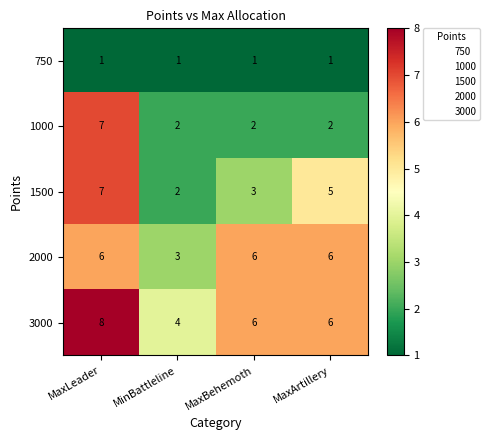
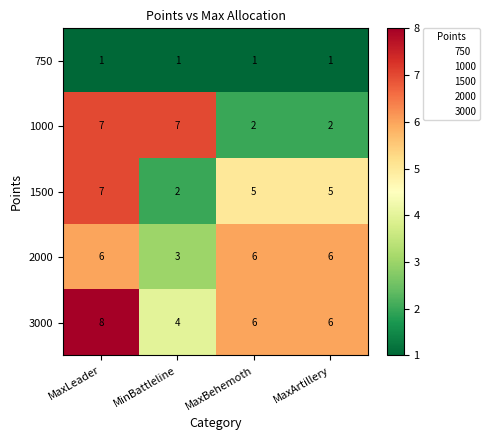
  {
    "750": {
      "MaxLeader": 1,
      "MinBattleline": 1,
      "MaxBehemoth": 1,
      "MaxArtillery": 1
    },
    "1000": {
      "MaxLeader": 7,
-     "MinBattleline": 2,
+     "MinBattleline": 7,
      "MaxBehemoth": 2,
      "MaxArtillery": 2
    },
    "1500": {
      "MaxLeader": 7,
      "MinBattleline": 2,
-     "MaxBehemoth": 3,
+     "MaxBehemoth": 5,
      "MaxArtillery": 5
    },
    "2000": {
      "MaxLeader": 6,
      "MinBattleline": 3,
      "MaxBehemoth": 6,
      "MaxArtillery": 6
    },
    "3000": {
      "MaxLeader": 8,
      "MinBattleline": 4,
      "MaxBehemoth": 6,
      "MaxArtillery": 6
    }
  }
